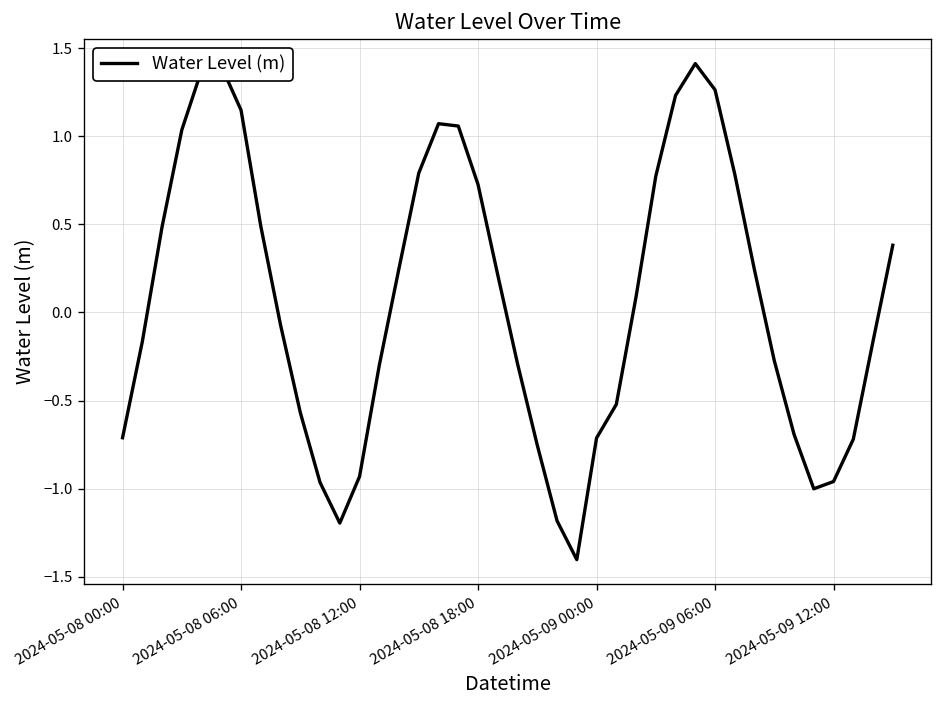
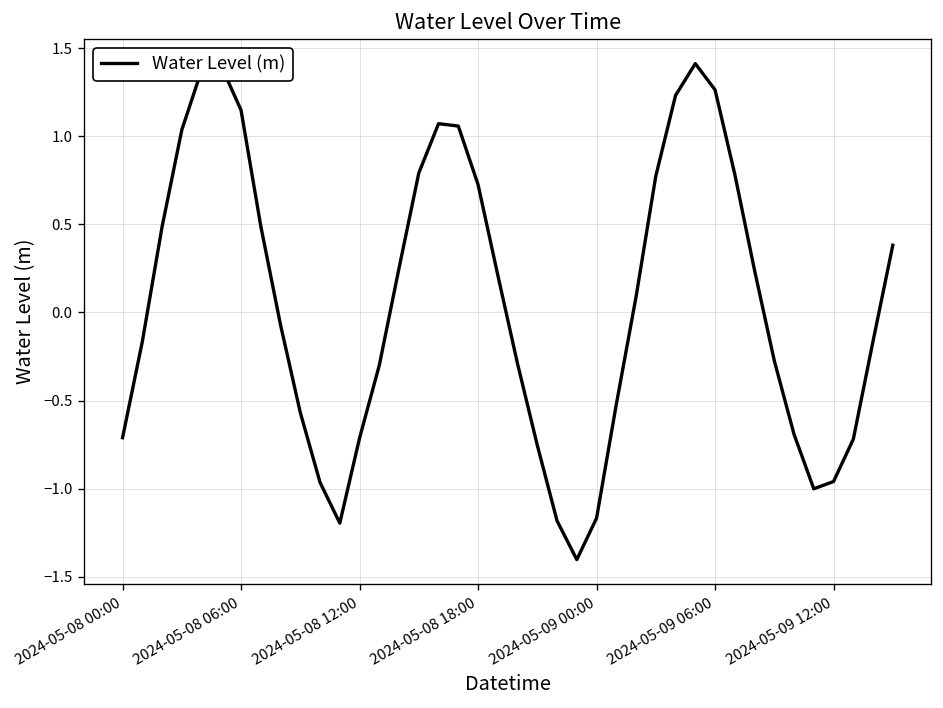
  {
    "2024-05-08 00:00": -0.71,
    "2024-05-08 06:00": 1.15,
-   "2024-05-08 12:00": -0.93,
+   "2024-05-08 12:00": -0.71,
    "2024-05-08 18:00": 0.73,
-   "2024-05-09 00:00": -0.71,
+   "2024-05-09 00:00": -1.17,
    "2024-05-09 06:00": 1.26,
    "2024-05-09 12:00": -0.96
  }
